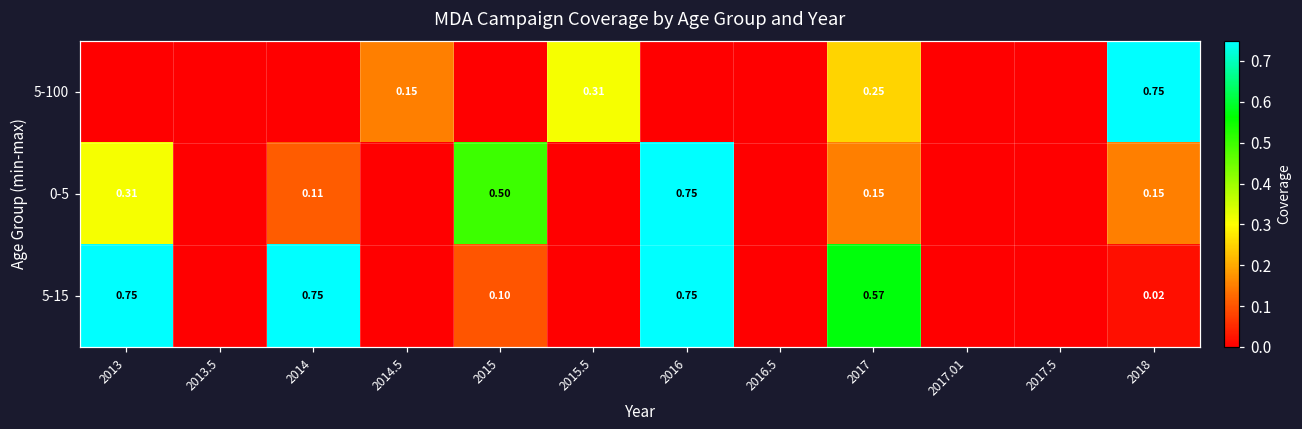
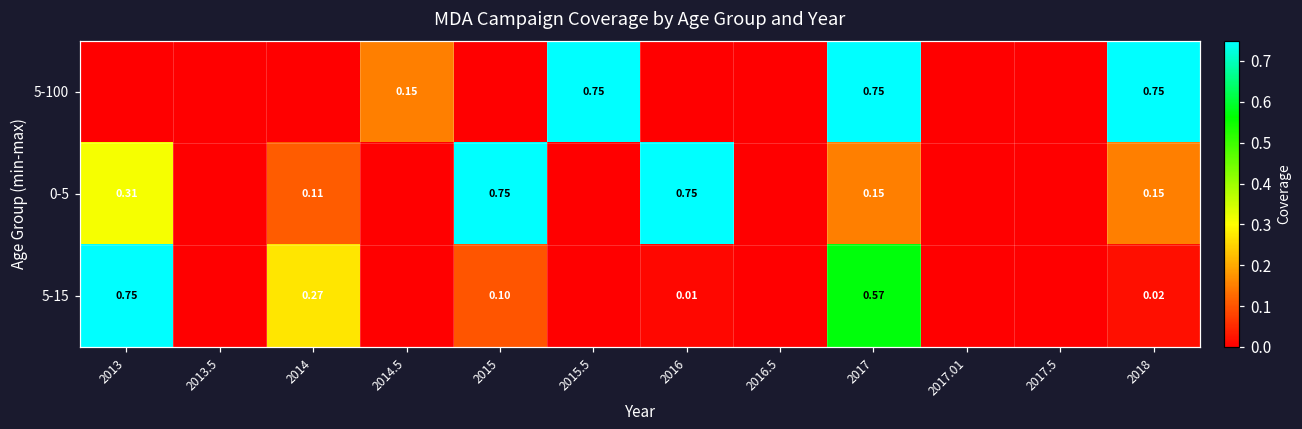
  {
    "5-100": {
      "2014.5": 0.15,
-     "2015.5": 0.31,
-     "2017": 0.25,
+     "2015.5": 0.75,
+     "2017": 0.75,
      "2018": 0.75
    },
    "0-5": {
      "2013": 0.31,
      "2014": 0.11,
-     "2015": 0.50,
+     "2015": 0.75,
      "2016": 0.75,
      "2017": 0.15,
      "2018": 0.15
    },
    "5-15": {
      "2013": 0.75,
-     "2014": 0.75,
+     "2014": 0.27,
      "2015": 0.10,
-     "2016": 0.75,
+     "2016": 0.01,
      "2017": 0.57,
      "2018": 0.02
    }
  }
